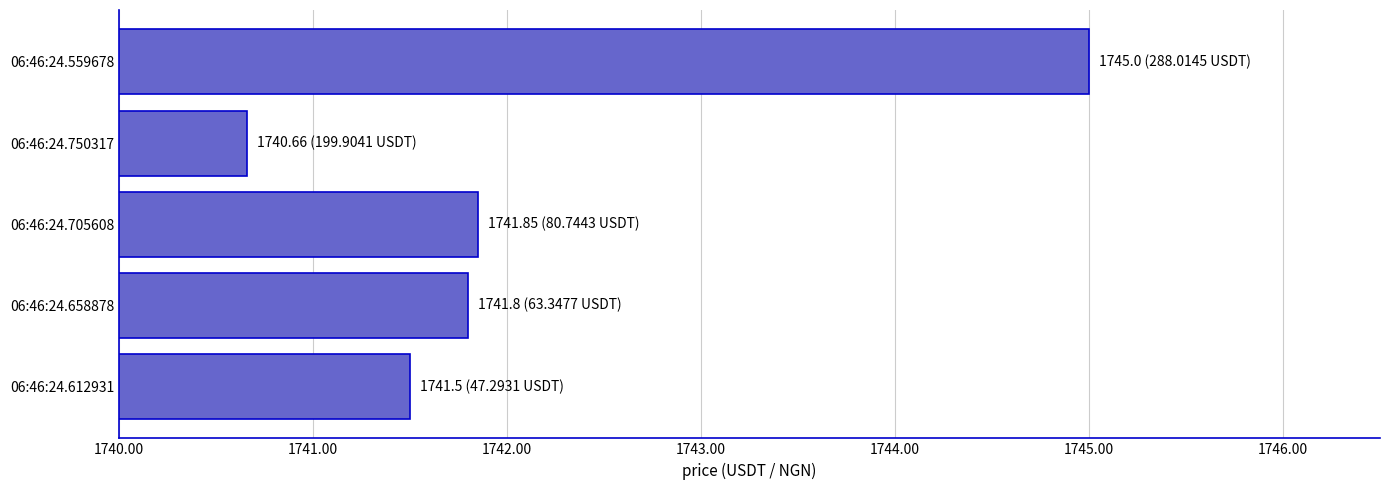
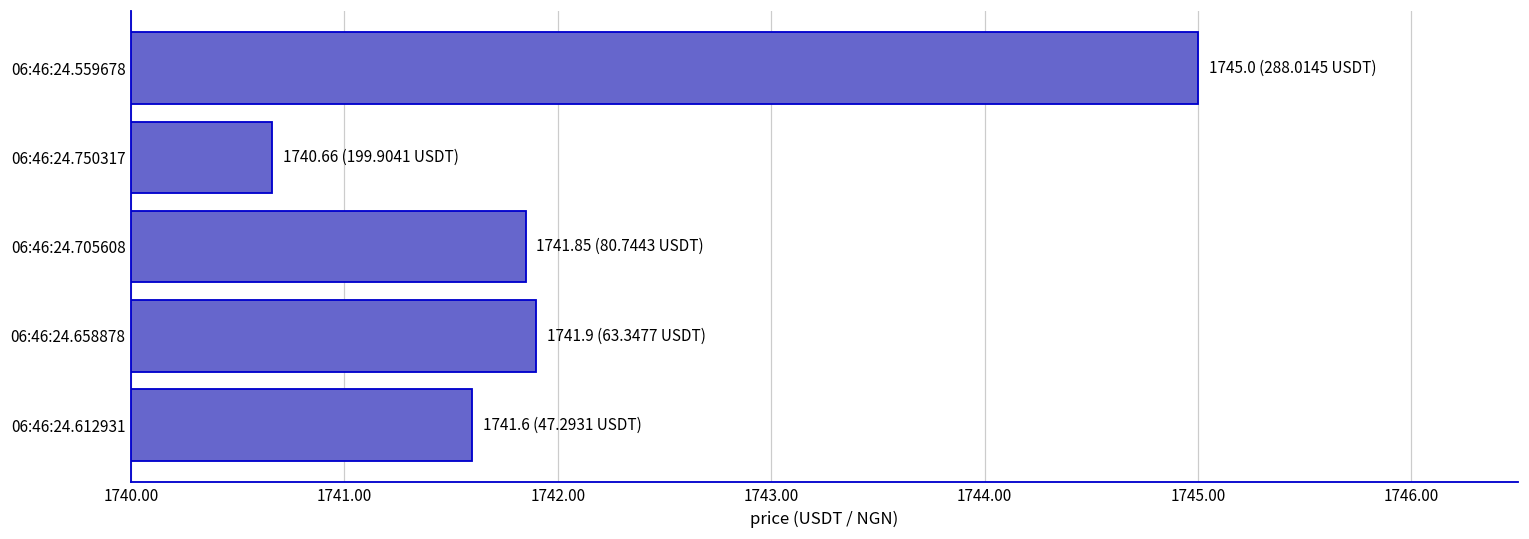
  {
    "06:46:24.559678": 1745.0,
    "06:46:24.750317": 1740.66,
    "06:46:24.705608": 1741.85,
-   "06:46:24.658878": 1741.8,
-   "06:46:24.612931": 1741.5
+   "06:46:24.658878": 1741.9,
+   "06:46:24.612931": 1741.6
  }
